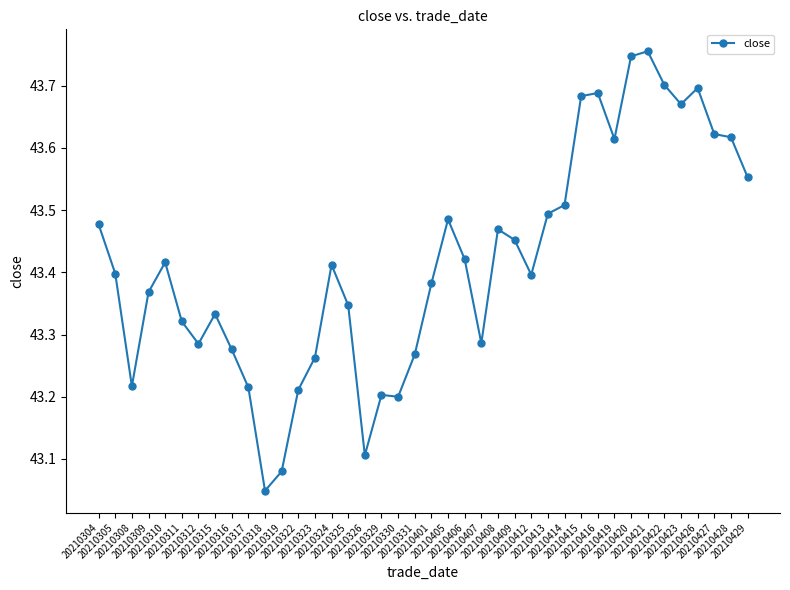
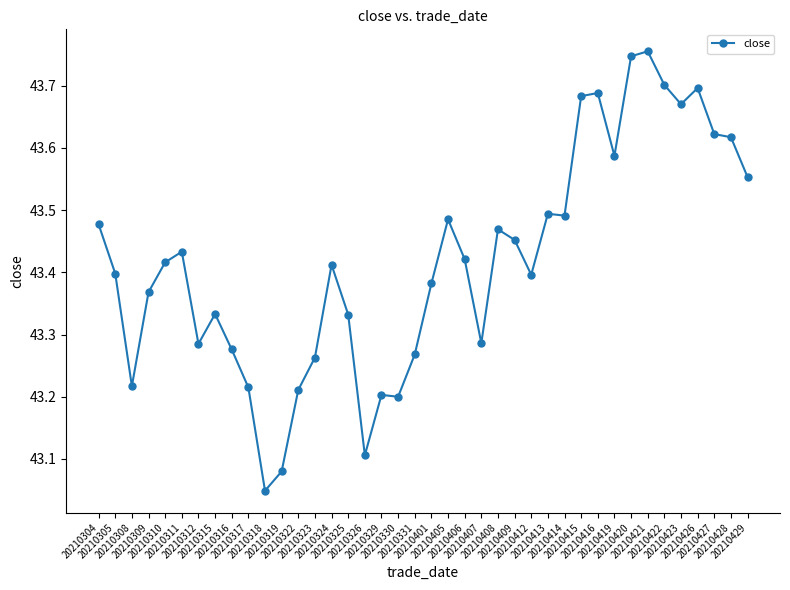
  {
    "20210304": 43.48,
    "20210305": 43.40,
    "20210308": 43.22,
    "20210309": 43.37,
    "20210310": 43.42,
-   "20210311": 43.32,
+   "20210311": 43.43,
    "20210312": 43.29,
    "20210315": 43.33,
    "20210316": 43.28,
    "20210317": 43.22,
    "20210318": 43.05,
    "20210319": 43.08,
    "20210322": 43.21,
    "20210323": 43.26,
    "20210324": 43.41,
-   "20210325": 43.35,
+   "20210325": 43.33,
    "20210326": 43.11,
    "20210329": 43.20,
    "20210330": 43.20,
    "20210331": 43.27,
    "20210401": 43.38,
    "20210405": 43.49,
    "20210406": 43.42,
    "20210407": 43.29,
    "20210408": 43.47,
    "20210409": 43.45,
    "20210412": 43.40,
    "20210413": 43.49,
-   "20210414": 43.51,
+   "20210414": 43.49,
    "20210415": 43.68,
    "20210416": 43.69,
-   "20210419": 43.61,
+   "20210419": 43.59,
    "20210420": 43.75,
    "20210421": 43.76,
    "20210422": 43.70,
    "20210423": 43.67,
    "20210426": 43.70,
    "20210427": 43.62,
    "20210428": 43.62,
    "20210429": 43.55
  }
